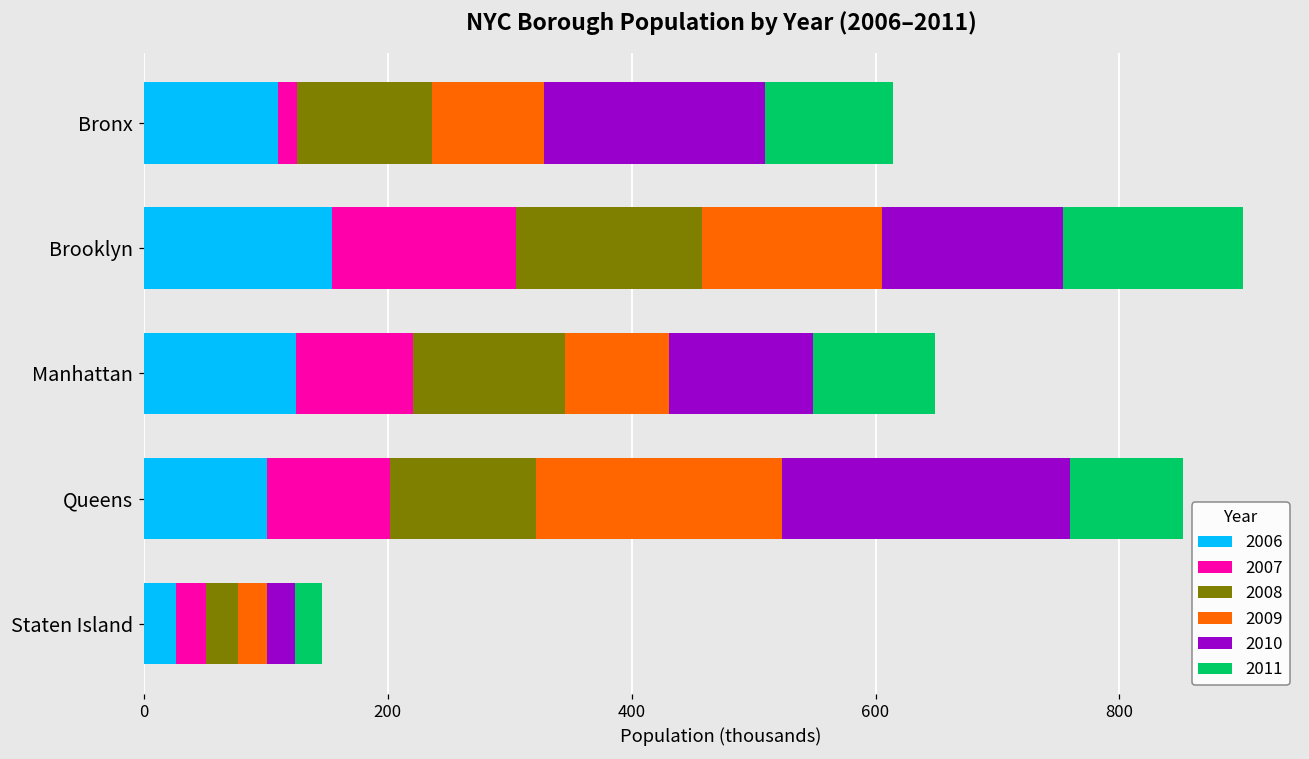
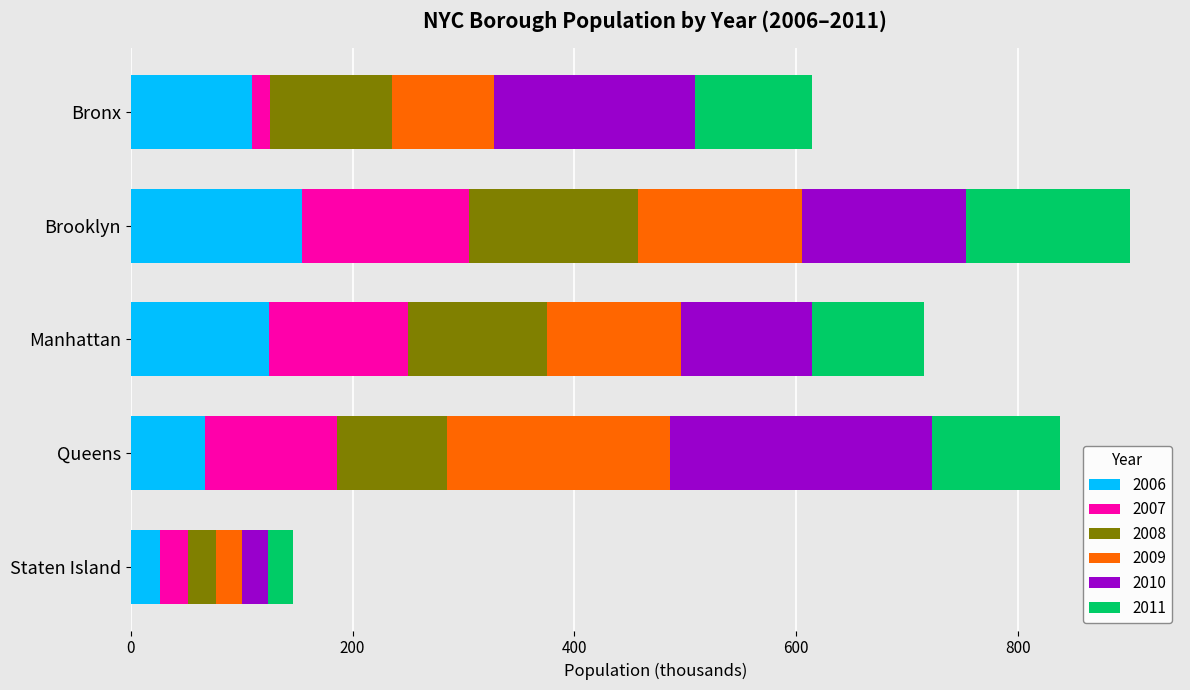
  {
    "2006": {
      "Bronx": 110,
      "Brooklyn": 154,
      "Manhattan": 125,
-     "Queens": 101,
+     "Queens": 67,
      "Staten Island": 26
    },
    "2007": {
      "Bronx": 16,
      "Brooklyn": 151,
-     "Manhattan": 96,
-     "Queens": 101,
+     "Manhattan": 126,
+     "Queens": 119,
      "Staten Island": 25
    },
    "2008": {
      "Bronx": 111,
      "Brooklyn": 152,
      "Manhattan": 125,
-     "Queens": 119,
+     "Queens": 99,
      "Staten Island": 26
    },
    "2009": {
      "Bronx": 92,
      "Brooklyn": 147,
-     "Manhattan": 85,
+     "Manhattan": 121,
      "Queens": 202,
      "Staten Island": 24
    },
    "2010": {
      "Bronx": 181,
      "Brooklyn": 148,
      "Manhattan": 118,
      "Queens": 237,
      "Staten Island": 23
    },
    "2011": {
      "Bronx": 105,
      "Brooklyn": 148,
      "Manhattan": 101,
-     "Queens": 93,
+     "Queens": 115,
      "Staten Island": 23
    }
  }
